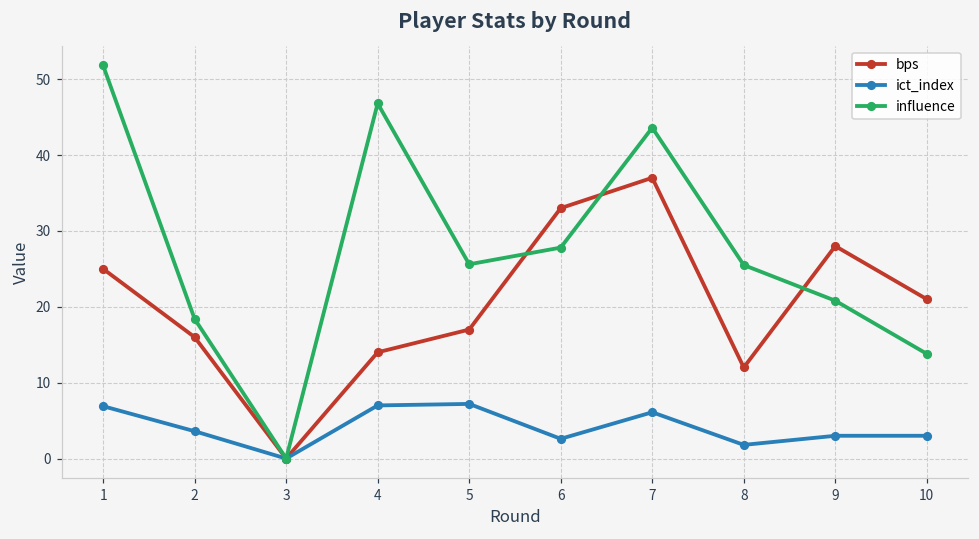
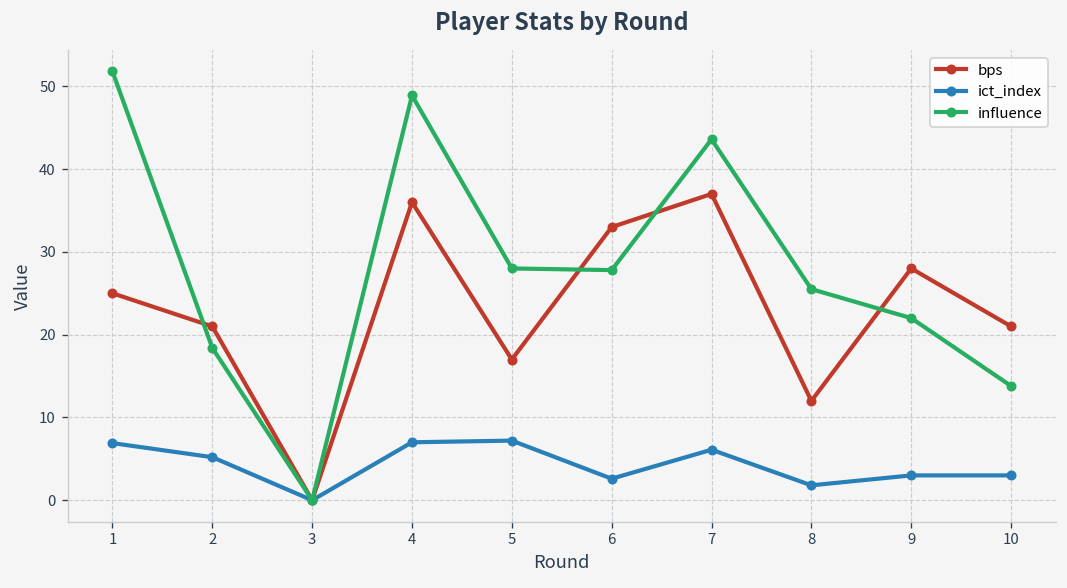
  {
    "bps": {
      "1": 25,
-     "2": 16,
-     "4": 14,
+     "2": 21,
+     "4": 36,
      "5": 17,
      "6": 33,
      "7": 37,
      "8": 12,
      "9": 28,
      "10": 21
    },
    "ict_index": {
      "1": 7,
-     "2": 4,
+     "2": 5,
      "4": 7,
      "5": 7,
      "6": 3,
      "7": 6,
      "8": 2,
      "9": 3,
      "10": 3
    },
    "influence": {
      "1": 52,
      "2": 18,
-     "4": 47,
-     "5": 26,
+     "4": 49,
+     "5": 28,
      "6": 28,
      "7": 44,
      "8": 26,
-     "9": 21,
+     "9": 22,
      "10": 14
    }
  }
